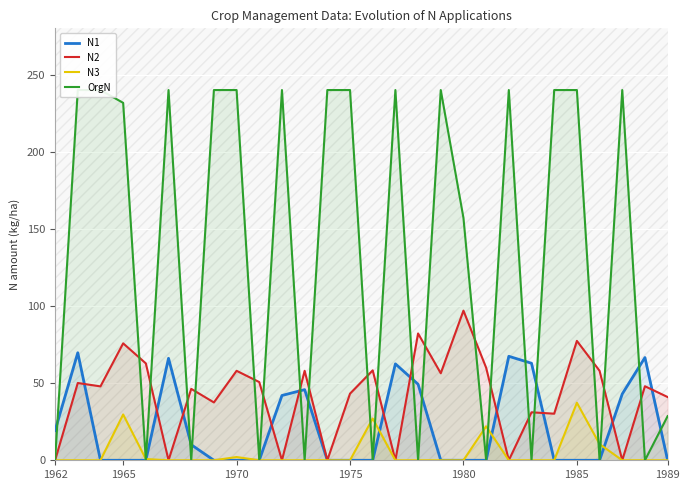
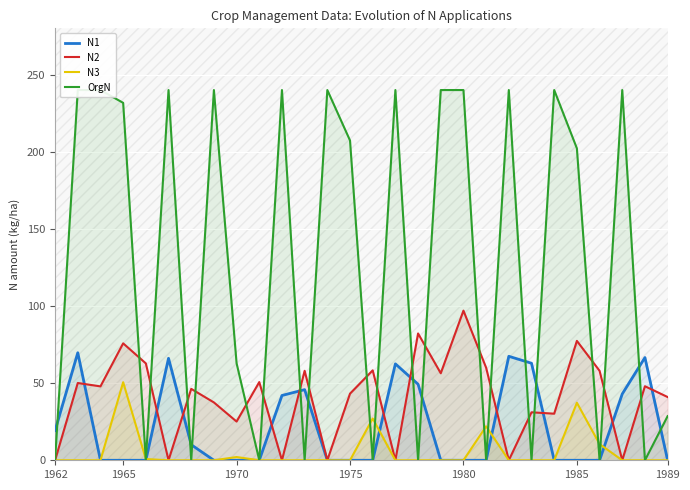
  {
    "N1": {
      "1962": 19,
      "1965": 0,
      "1970": 0,
      "1985": 0
    },
    "N2": {
      "1965": 76,
-     "1970": 58,
+     "1970": 25,
      "1975": 43,
      "1980": 97,
      "1985": 77,
      "1989": 41
    },
    "N3": {
-     "1965": 30,
+     "1965": 51,
      "1970": 2,
      "1985": 37
    },
    "OrgN": {
      "1965": 232,
-     "1970": 240,
-     "1975": 240,
-     "1980": 157,
-     "1985": 240,
+     "1970": 63,
+     "1975": 207,
+     "1980": 240,
+     "1985": 202,
      "1989": 29
    }
  }
